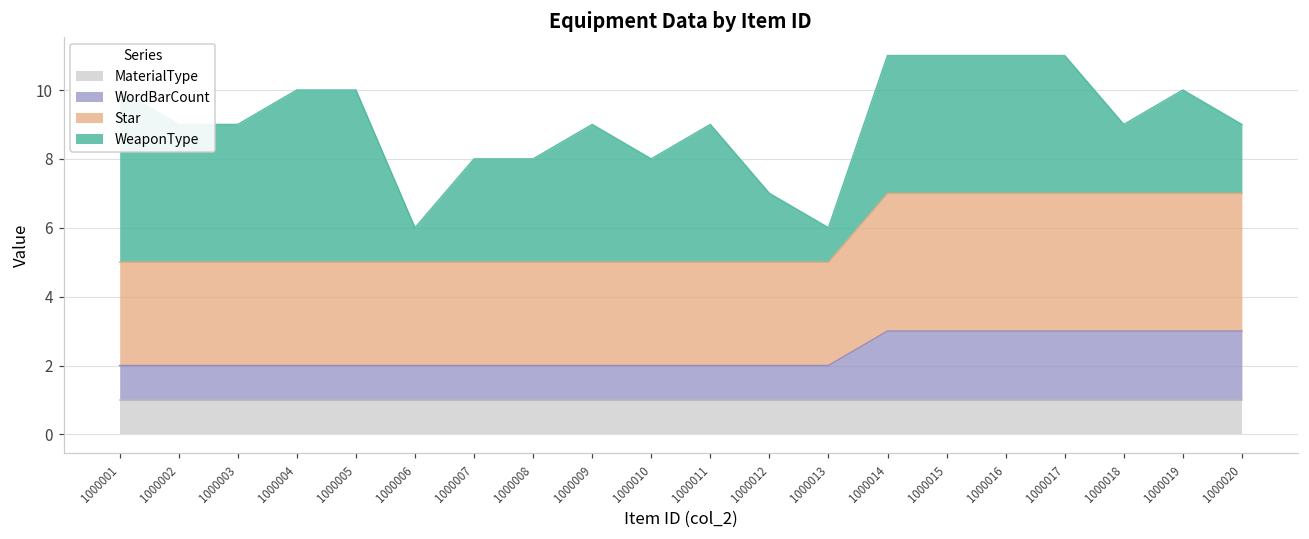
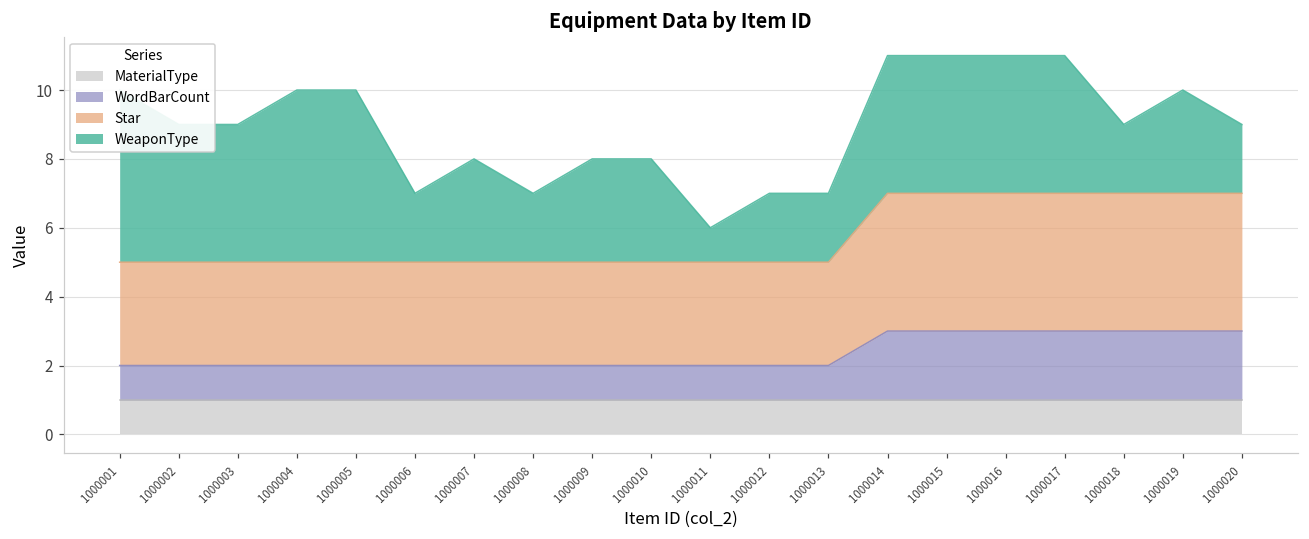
  {
    "MaterialType": {
      "1000001": 1,
      "1000002": 1,
      "1000003": 1,
      "1000004": 1,
      "1000005": 1,
      "1000006": 1,
      "1000007": 1,
      "1000008": 1,
      "1000009": 1,
      "1000010": 1,
      "1000011": 1,
      "1000012": 1,
      "1000013": 1,
      "1000014": 1,
      "1000015": 1,
      "1000016": 1,
      "1000017": 1,
      "1000018": 1,
      "1000019": 1,
      "1000020": 1
    },
    "WordBarCount": {
      "1000001": 2,
      "1000002": 2,
      "1000003": 2,
      "1000004": 2,
      "1000005": 2,
      "1000006": 2,
      "1000007": 2,
      "1000008": 2,
      "1000009": 2,
      "1000010": 2,
      "1000011": 2,
      "1000012": 2,
      "1000013": 2,
      "1000014": 3,
      "1000015": 3,
      "1000016": 3,
      "1000017": 3,
      "1000018": 3,
      "1000019": 3,
      "1000020": 3
    },
    "Star": {
      "1000001": 3,
      "1000002": 3,
      "1000003": 3,
      "1000004": 3,
      "1000005": 3,
      "1000006": 3,
      "1000007": 3,
      "1000008": 3,
      "1000009": 3,
      "1000010": 3,
      "1000011": 3,
      "1000012": 3,
      "1000013": 3,
      "1000014": 4,
      "1000015": 4,
      "1000016": 4,
      "1000017": 4,
      "1000018": 4,
      "1000019": 4,
      "1000020": 4
    },
    "WeaponType": {
      "1000003": 4,
      "1000004": 5,
      "1000005": 5,
-     "1000006": 1,
+     "1000006": 2,
      "1000007": 3,
-     "1000008": 3,
-     "1000009": 4,
+     "1000008": 2,
+     "1000009": 3,
      "1000010": 3,
-     "1000011": 4,
+     "1000011": 1,
      "1000012": 2,
-     "1000013": 1,
+     "1000013": 2,
      "1000014": 4,
      "1000015": 4,
      "1000016": 4,
      "1000017": 4,
      "1000018": 2,
      "1000019": 3,
      "1000020": 2
    }
  }
